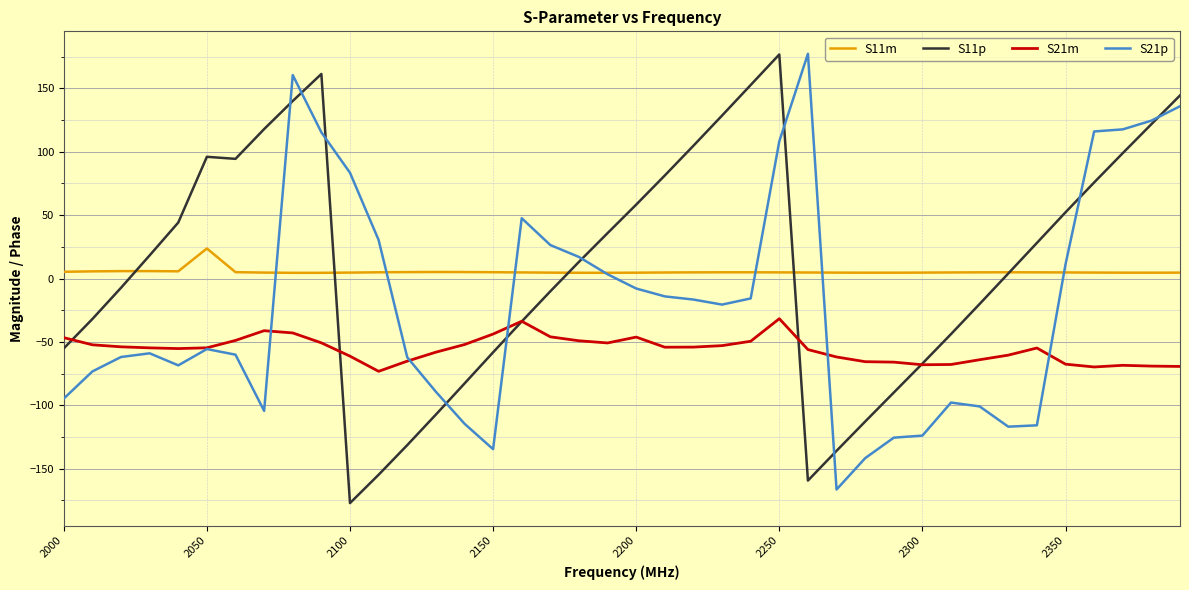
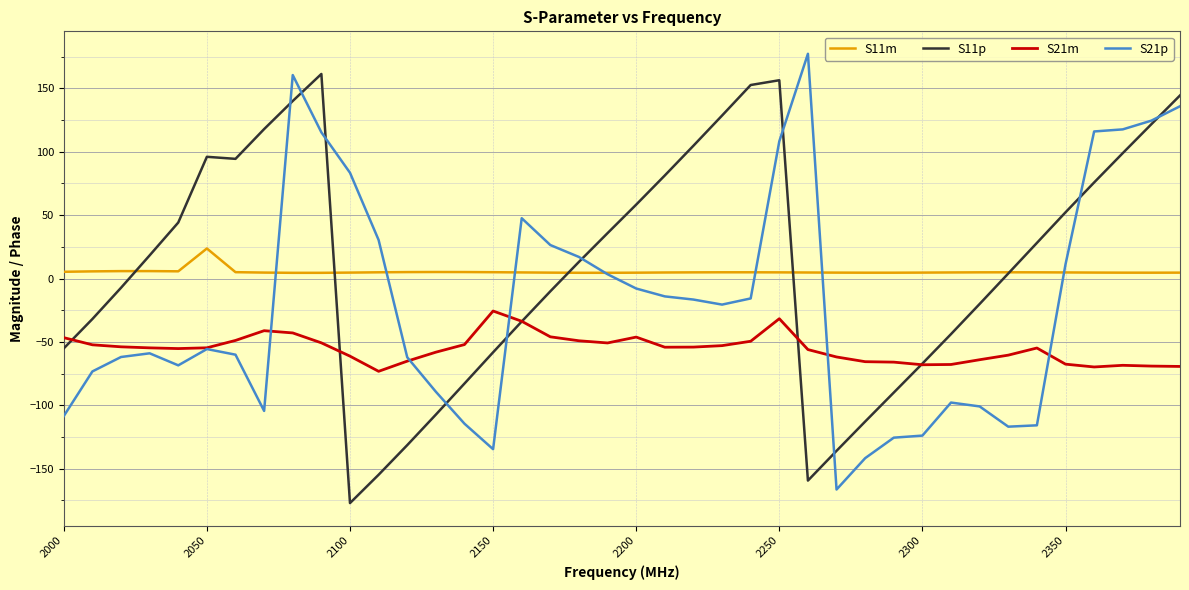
  {
    "S11m": {
      "2000": 5,
      "2050": 24,
      "2100": 5,
      "2150": 5,
      "2200": 5,
      "2250": 5,
      "2300": 5,
      "2350": 5
    },
    "S11p": {
      "2000": -55,
      "2050": 96,
      "2100": -177,
      "2150": -58,
      "2200": 58,
-     "2250": 177,
+     "2250": 156,
      "2350": 52
    },
    "S21m": {
      "2000": -47,
      "2100": -61,
-     "2150": -44,
+     "2150": -26,
      "2200": -46,
      "2250": -32,
      "2350": -68
    },
    "S21p": {
-     "2000": -95,
+     "2000": -108,
      "2100": 83,
      "2150": -135,
      "2200": -8,
      "2250": 108,
      "2300": -124,
      "2350": 11
    }
  }
